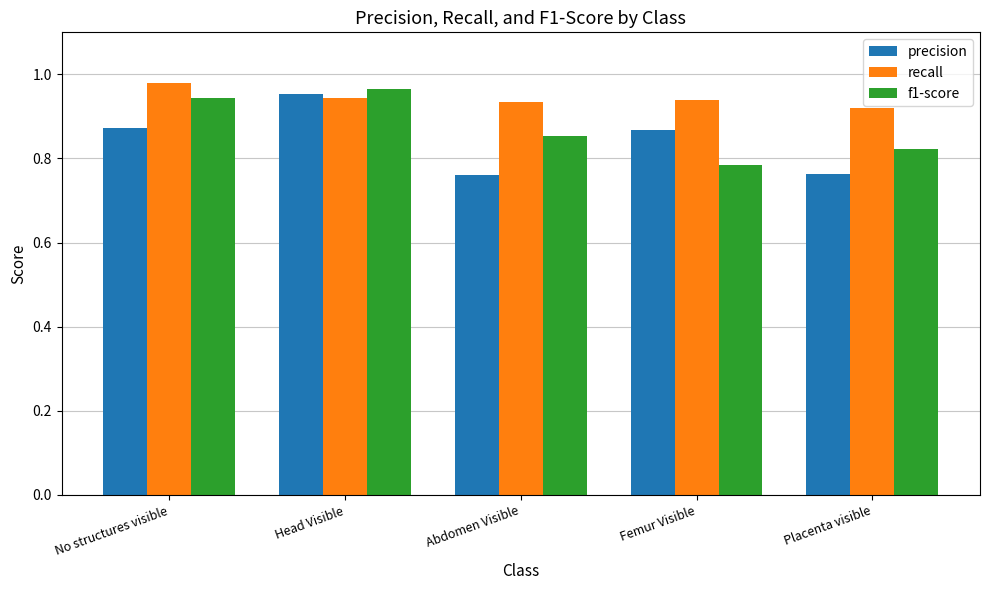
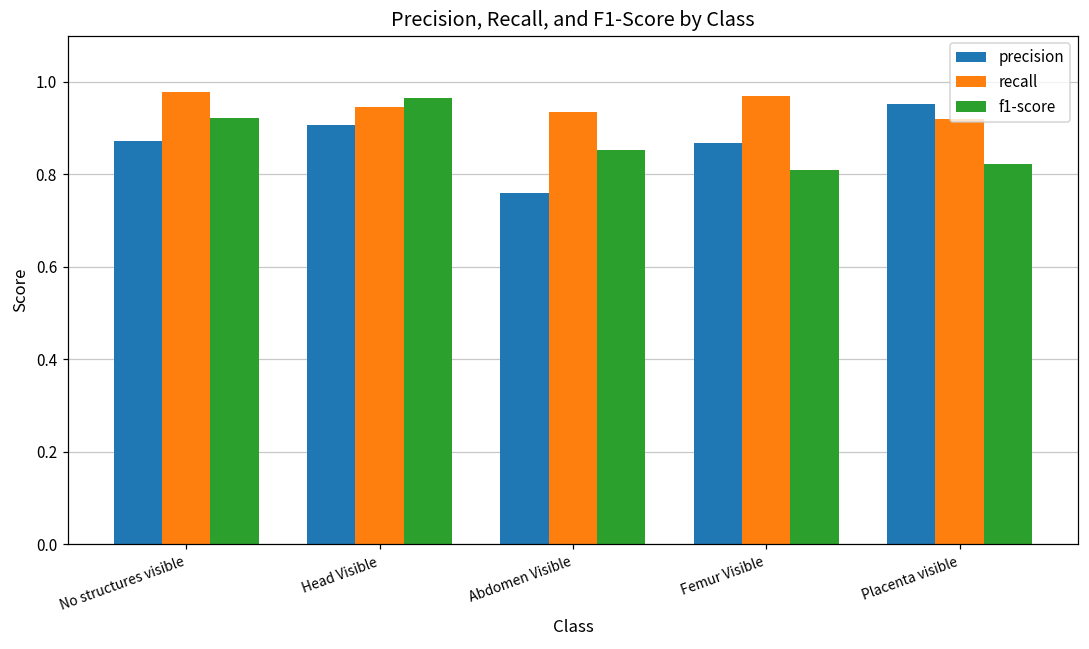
  {
    "precision": {
      "No structures visible": 0.87,
-     "Head Visible": 0.95,
+     "Head Visible": 0.91,
      "Abdomen Visible": 0.76,
      "Femur Visible": 0.87,
-     "Placenta visible": 0.76
+     "Placenta visible": 0.95
    },
    "recall": {
      "No structures visible": 0.98,
      "Head Visible": 0.94,
      "Abdomen Visible": 0.94,
-     "Femur Visible": 0.94,
+     "Femur Visible": 0.97,
      "Placenta visible": 0.92
    },
    "f1-score": {
-     "No structures visible": 0.94,
+     "No structures visible": 0.92,
      "Head Visible": 0.96,
      "Abdomen Visible": 0.85,
-     "Femur Visible": 0.78,
+     "Femur Visible": 0.81,
      "Placenta visible": 0.82
    }
  }
